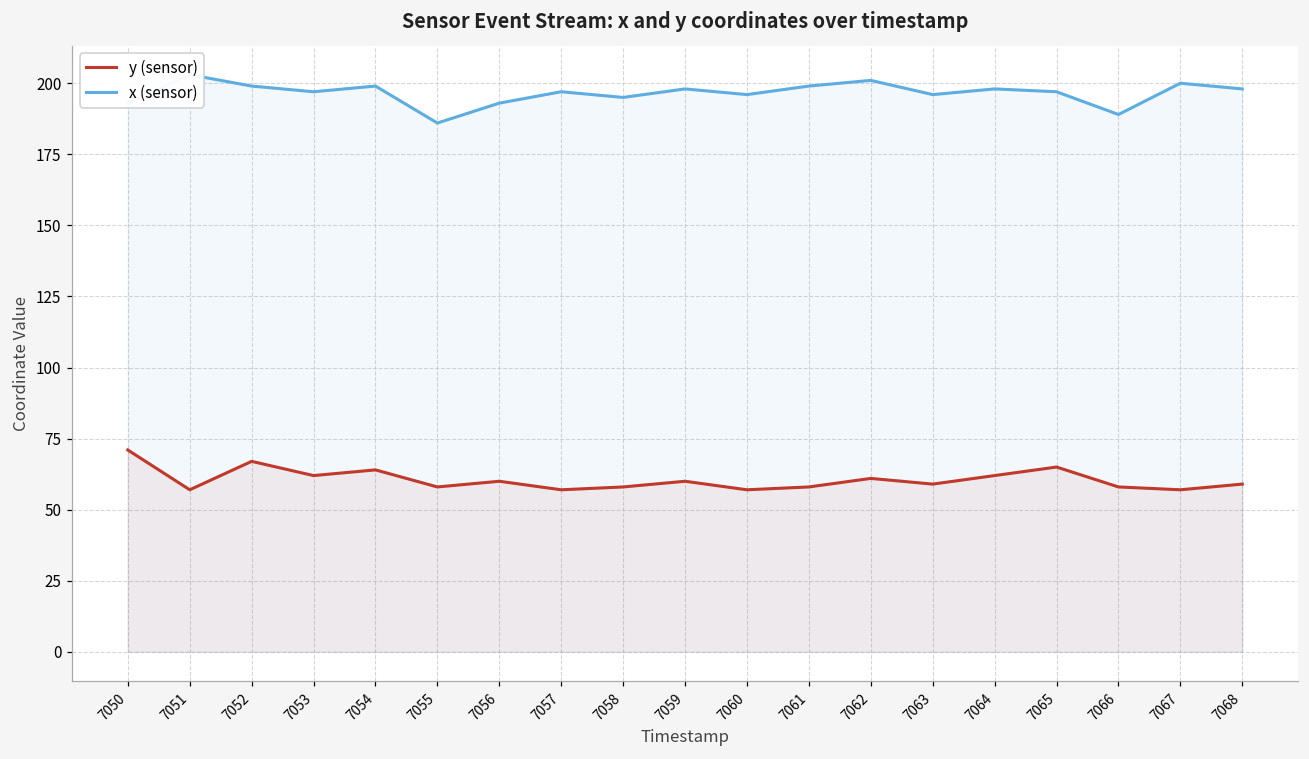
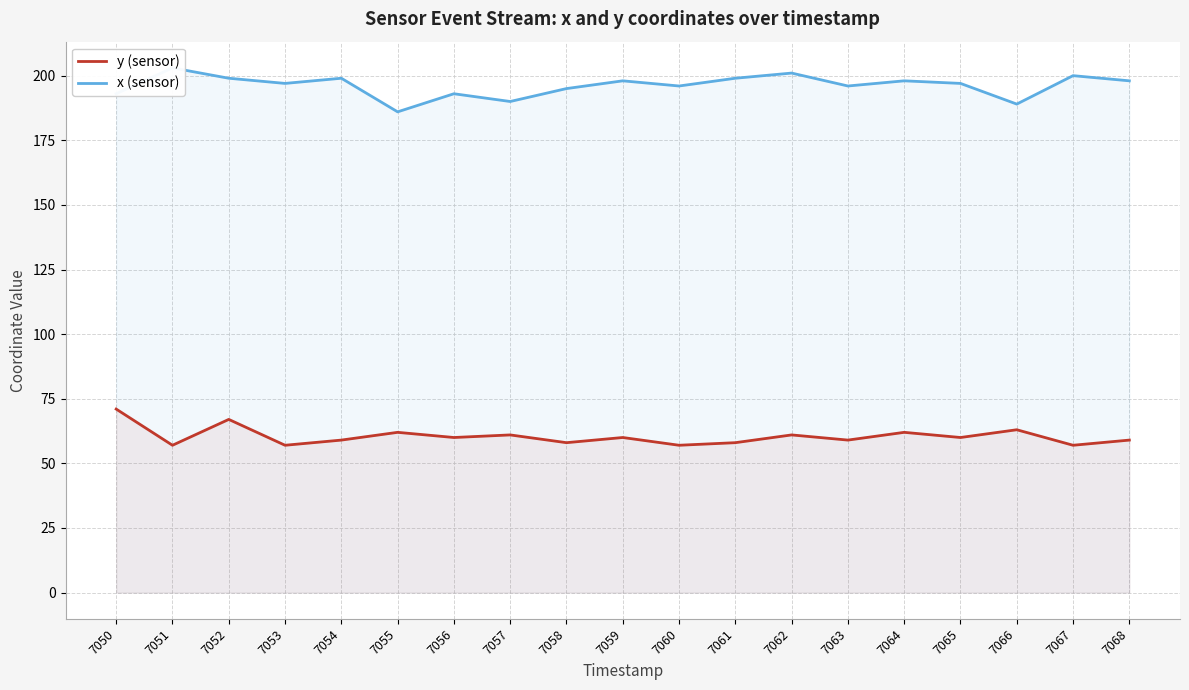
  {
    "y (sensor)": {
      "7050": 71,
      "7051": 57,
      "7052": 67,
-     "7053": 62,
-     "7054": 64,
-     "7055": 58,
+     "7053": 57,
+     "7054": 59,
+     "7055": 62,
      "7056": 60,
-     "7057": 57,
+     "7057": 61,
      "7058": 58,
      "7059": 60,
      "7060": 57,
      "7061": 58,
      "7062": 61,
      "7063": 59,
      "7064": 62,
-     "7065": 65,
-     "7066": 58,
+     "7065": 60,
+     "7066": 63,
      "7067": 57,
      "7068": 59
    },
    "x (sensor)": {
      "7052": 199,
      "7053": 197,
      "7054": 199,
      "7055": 186,
      "7056": 193,
-     "7057": 197,
+     "7057": 190,
      "7058": 195,
      "7059": 198,
      "7060": 196,
      "7061": 199,
      "7062": 201,
      "7063": 196,
      "7064": 198,
      "7065": 197,
      "7066": 189,
      "7067": 200,
      "7068": 198
    }
  }
